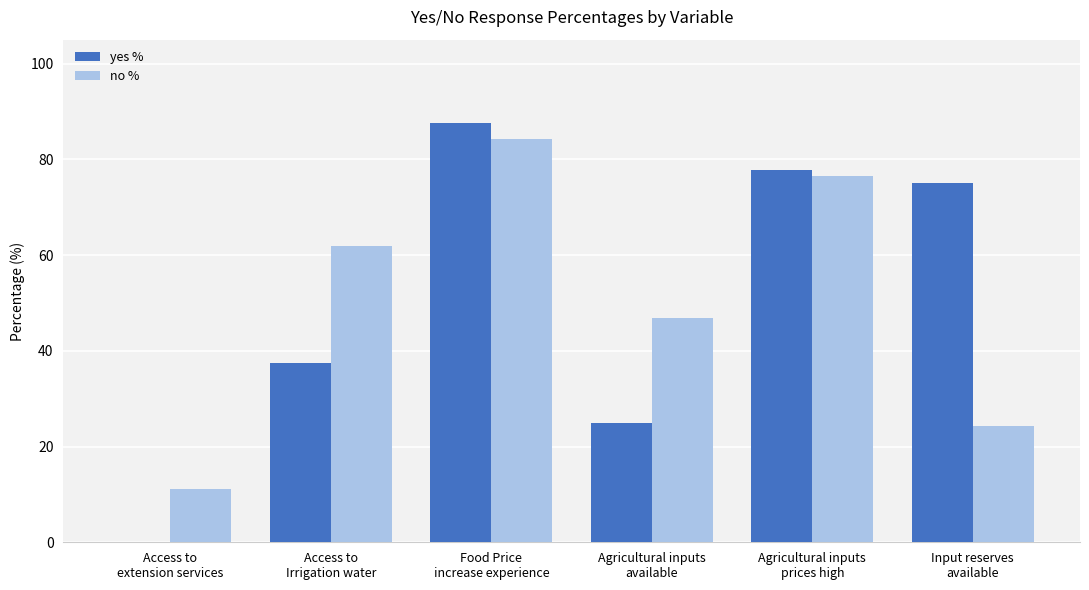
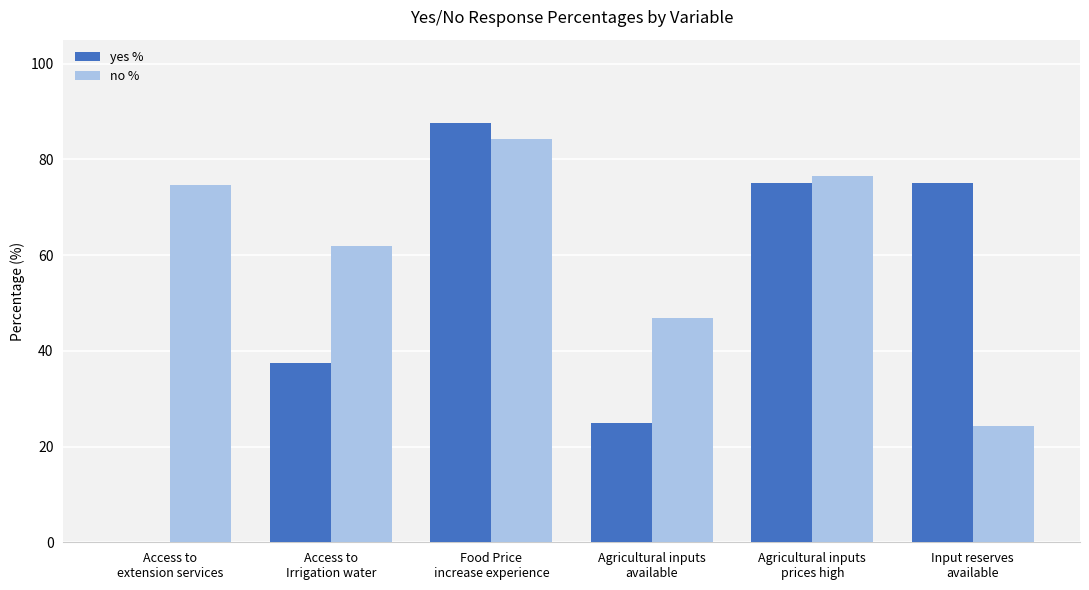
  {
    "yes %": {
      "Access to extension services": 0,
      "Access to Irrigation water": 38,
      "Food Price increase experience": 88,
      "Agricultural inputs available": 25,
-     "Agricultural inputs prices high": 78,
+     "Agricultural inputs prices high": 75,
      "Input reserves available": 75
    },
    "no %": {
-     "Access to extension services": 11,
+     "Access to extension services": 75,
      "Access to Irrigation water": 62,
      "Food Price increase experience": 84,
      "Agricultural inputs available": 47,
      "Agricultural inputs prices high": 76,
      "Input reserves available": 24
    }
  }
